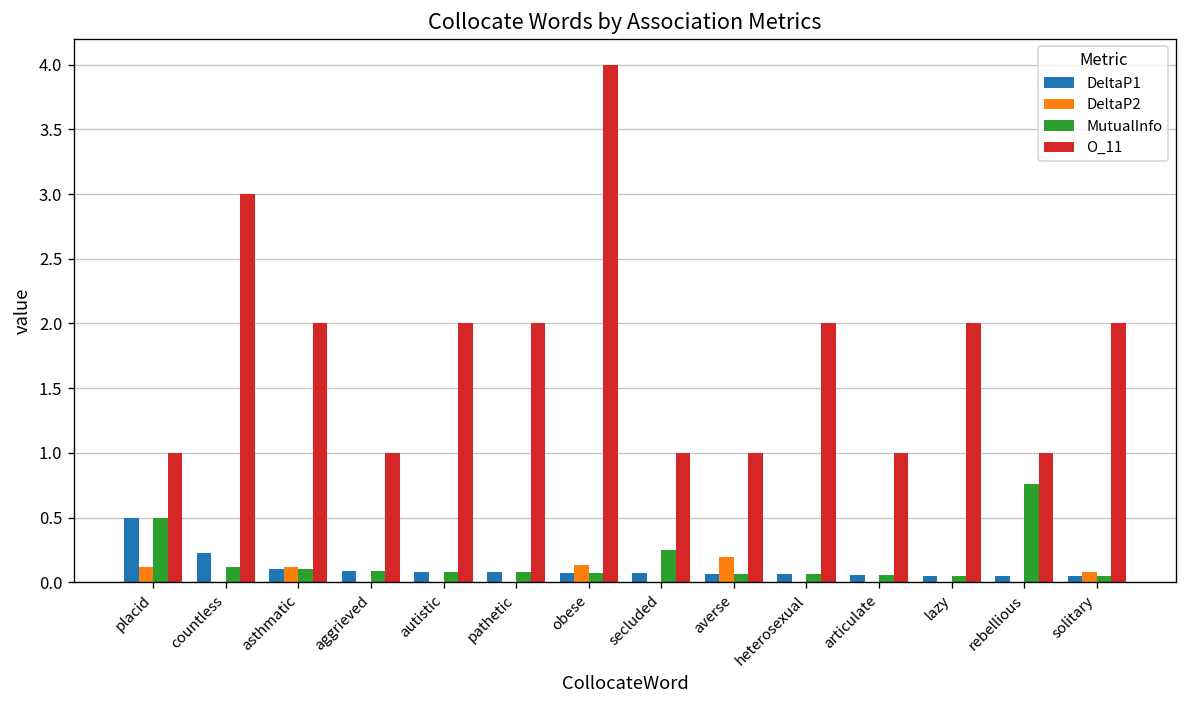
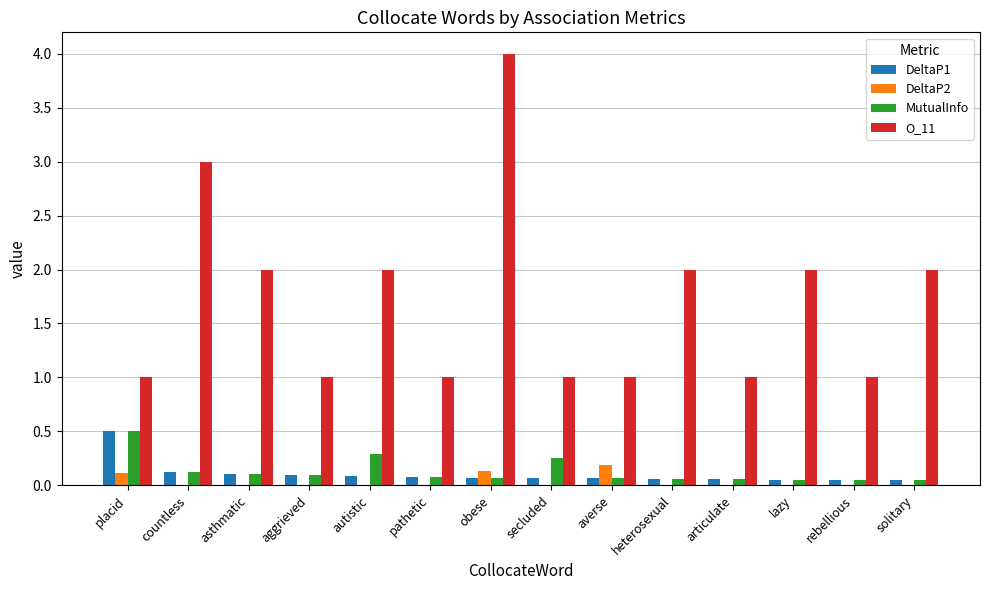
  {
    "DeltaP1": {
      "placid": 0.50,
-     "countless": 0.23,
+     "countless": 0.12,
      "asthmatic": 0.10,
      "aggrieved": 0.09,
      "autistic": 0.08,
      "pathetic": 0.08,
      "obese": 0.07,
      "secluded": 0.07,
      "averse": 0.07,
      "heterosexual": 0.06,
      "articulate": 0.06,
      "lazy": 0.05,
      "rebellious": 0.05,
      "solitary": 0.05
    },
    "DeltaP2": {
      "placid": 0.12,
-     "asthmatic": 0.11,
+     "asthmatic": 0.00,
      "obese": 0.14,
      "averse": 0.19,
-     "solitary": 0.08
+     "solitary": 0.00
    },
    "MutualInfo": {
      "placid": 0.50,
      "countless": 0.12,
      "asthmatic": 0.10,
      "aggrieved": 0.09,
-     "autistic": 0.08,
+     "autistic": 0.29,
      "pathetic": 0.08,
      "obese": 0.07,
      "secluded": 0.25,
      "averse": 0.07,
      "heterosexual": 0.06,
      "articulate": 0.06,
      "lazy": 0.05,
-     "rebellious": 0.76,
+     "rebellious": 0.05,
      "solitary": 0.05
    },
    "O_11": {
      "placid": 1,
      "countless": 3,
      "asthmatic": 2,
      "aggrieved": 1,
      "autistic": 2,
-     "pathetic": 2,
+     "pathetic": 1,
      "obese": 4,
      "secluded": 1,
      "averse": 1,
      "heterosexual": 2,
      "articulate": 1,
      "lazy": 2,
      "rebellious": 1,
      "solitary": 2
    }
  }
